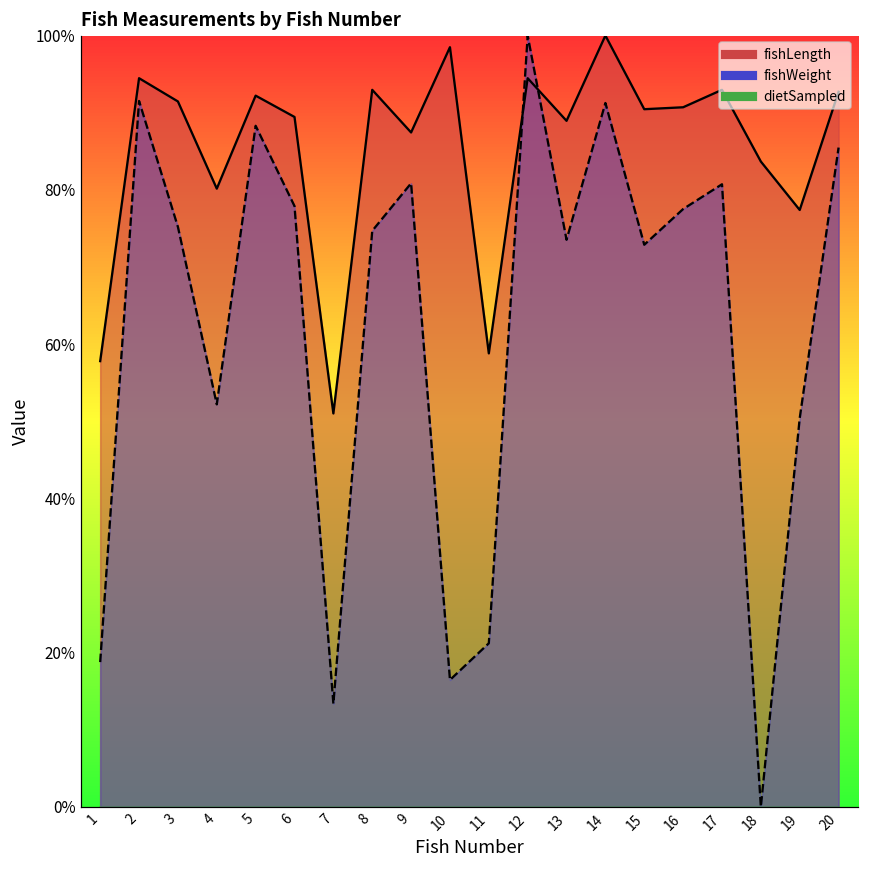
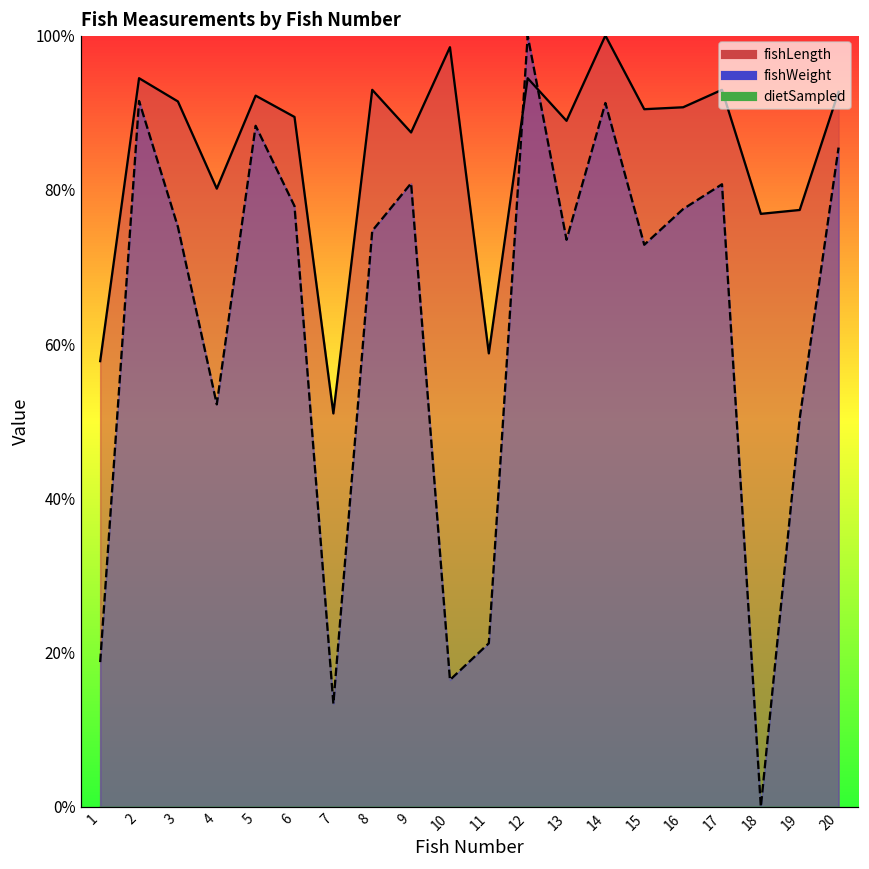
  {
    "fishLength": {
      "1": "58%",
      "2": "94%",
      "3": "91%",
      "4": "80%",
      "5": "92%",
      "6": "89%",
      "7": "51%",
      "8": "93%",
      "9": "87%",
      "10": "98%",
      "11": "59%",
      "12": "94%",
      "13": "89%",
      "14": "100%",
      "15": "90%",
      "16": "91%",
-     "18": "84%",
+     "18": "77%",
      "19": "77%"
    },
    "fishWeight": {
      "1": "19%",
      "2": "92%",
      "3": "75%",
      "4": "52%",
      "5": "88%",
      "6": "78%",
      "7": "13%",
      "8": "75%",
      "9": "81%",
      "10": "16%",
      "11": "21%",
      "12": "100%",
      "13": "74%",
      "14": "91%",
      "15": "73%",
      "16": "78%",
      "17": "81%",
      "19": "50%",
      "20": "85%"
    },
    "dietSampled": {
      "1": "0%",
      "2": "0%",
      "3": "0%",
      "4": "0%",
      "5": "0%",
      "6": "0%",
      "7": "0%",
      "8": "0%",
      "9": "0%",
      "10": "0%",
      "11": "0%",
      "12": "0%",
      "13": "0%",
      "14": "0%",
      "15": "0%",
      "16": "0%",
      "17": "0%",
      "19": "0%",
      "20": "0%"
    }
  }
